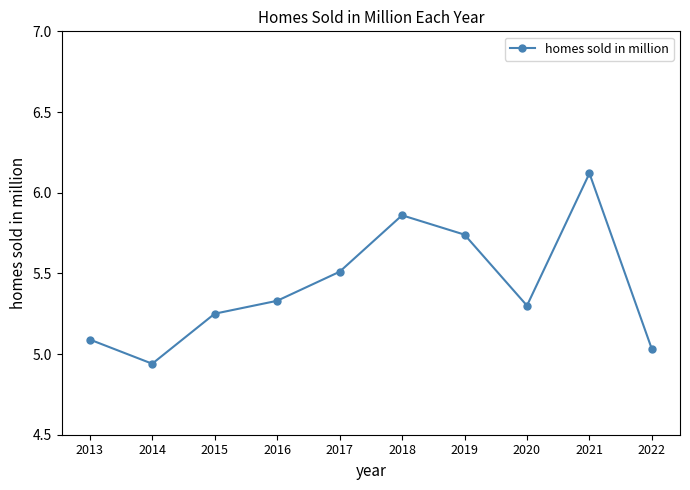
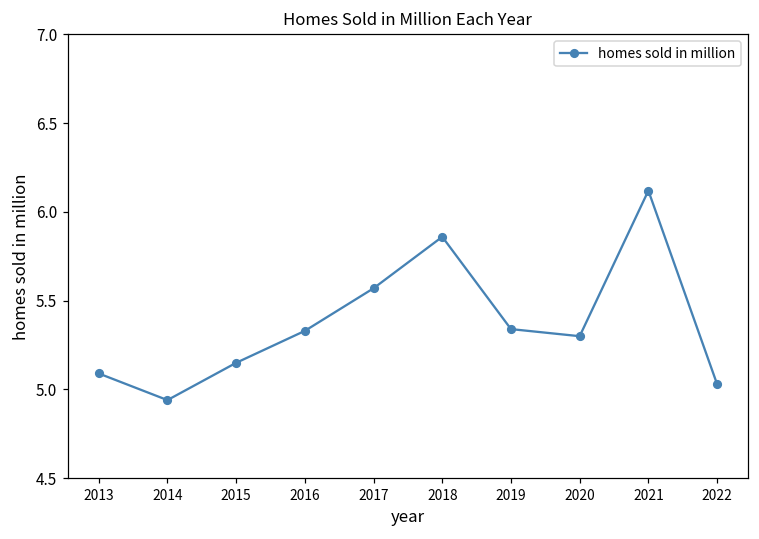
  {
    "2013": 5.09,
    "2014": 4.94,
-   "2015": 5.25,
+   "2015": 5.15,
    "2016": 5.33,
-   "2017": 5.51,
+   "2017": 5.57,
    "2018": 5.86,
-   "2019": 5.74,
+   "2019": 5.34,
    "2020": 5.30,
    "2021": 6.12,
    "2022": 5.03
  }
